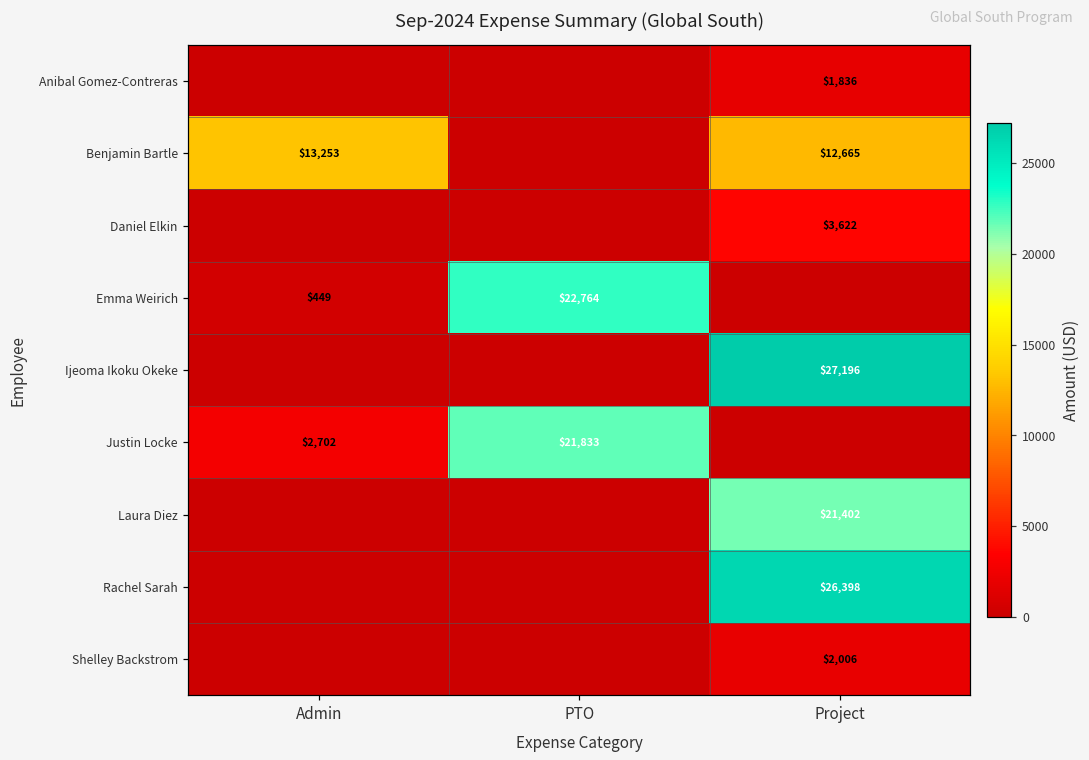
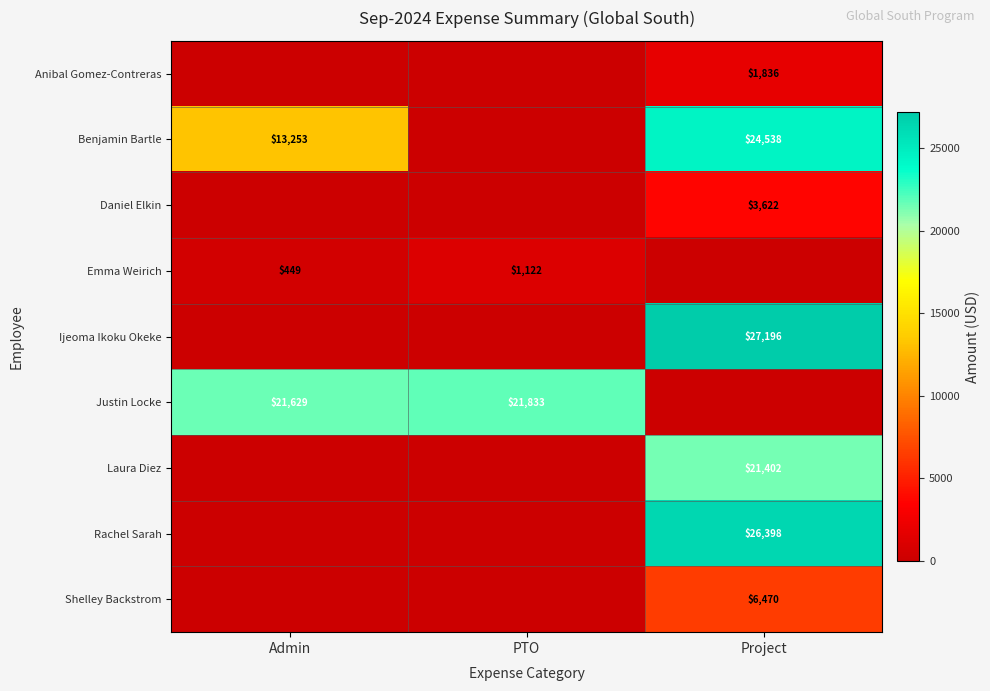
  {
    "Anibal Gomez-Contreras": {
      "Project": "$1,836"
    },
    "Benjamin Bartle": {
      "Admin": "$13,253",
-     "Project": "$12,665"
+     "Project": "$24,538"
    },
    "Daniel Elkin": {
      "Project": "$3,622"
    },
    "Emma Weirich": {
      "Admin": "$449",
-     "PTO": "$22,764"
+     "PTO": "$1,122"
    },
    "Ijeoma Ikoku Okeke": {
      "Project": "$27,196"
    },
    "Justin Locke": {
-     "Admin": "$2,702",
+     "Admin": "$21,629",
      "PTO": "$21,833"
    },
    "Laura Diez": {
      "Project": "$21,402"
    },
    "Rachel Sarah": {
      "Project": "$26,398"
    },
    "Shelley Backstrom": {
-     "Project": "$2,006"
+     "Project": "$6,470"
    }
  }
